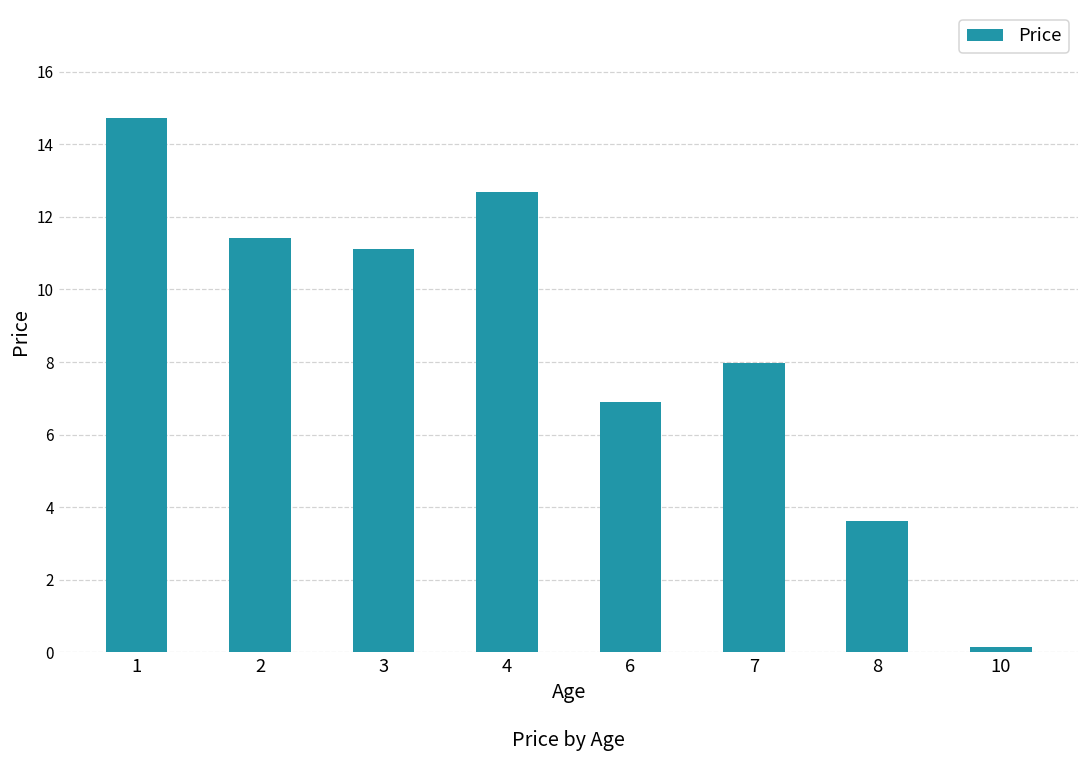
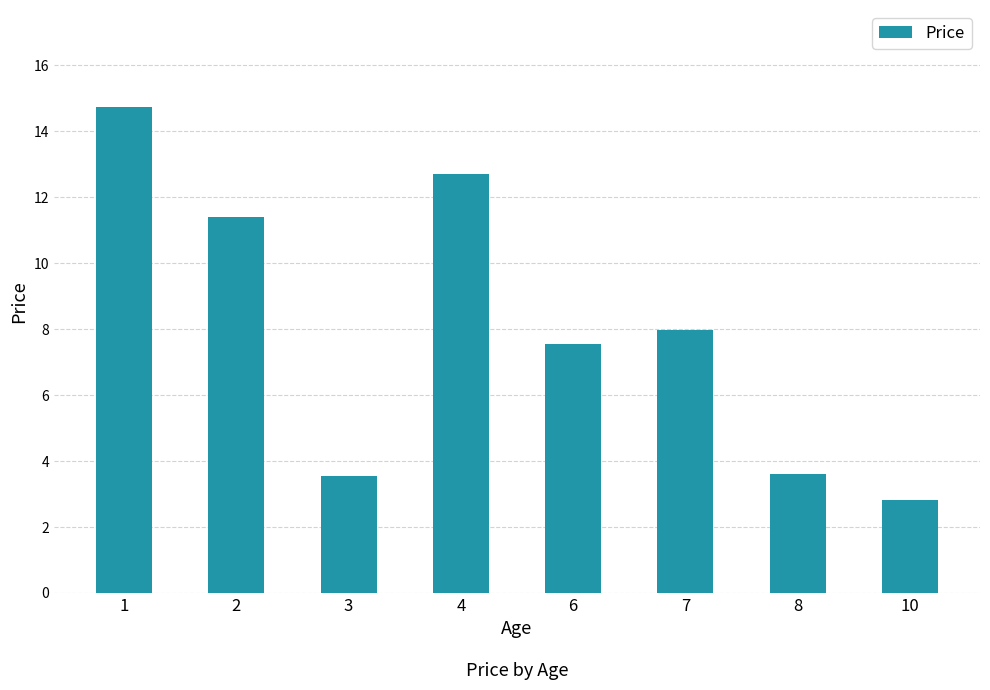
  {
    "1": 14.7,
    "2": 11.4,
-   "3": 11.1,
+   "3": 3.6,
    "4": 12.7,
-   "6": 6.9,
+   "6": 7.6,
    "7": 8.0,
    "8": 3.6,
-   "10": 0.1
+   "10": 2.8
  }
